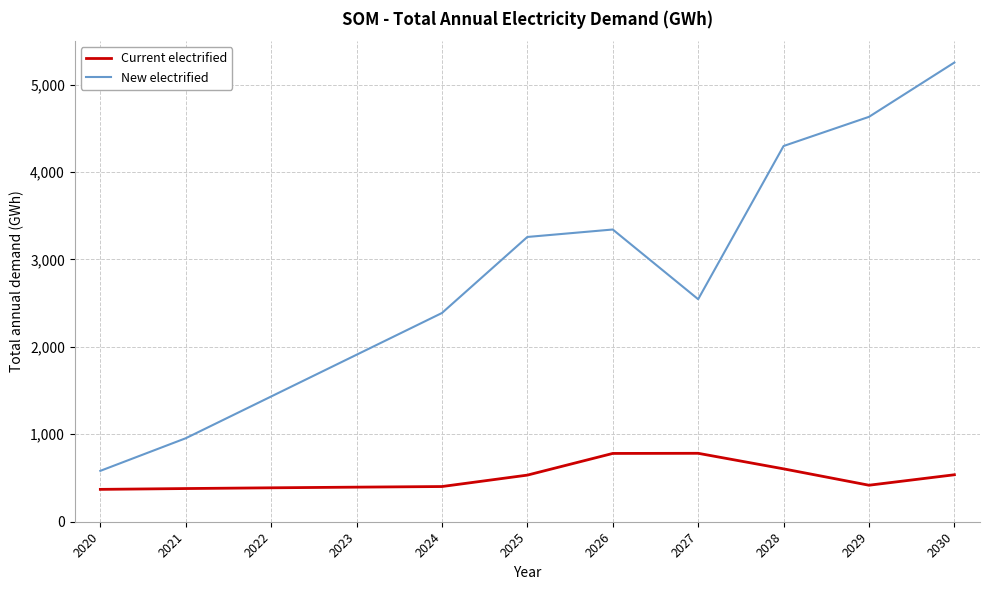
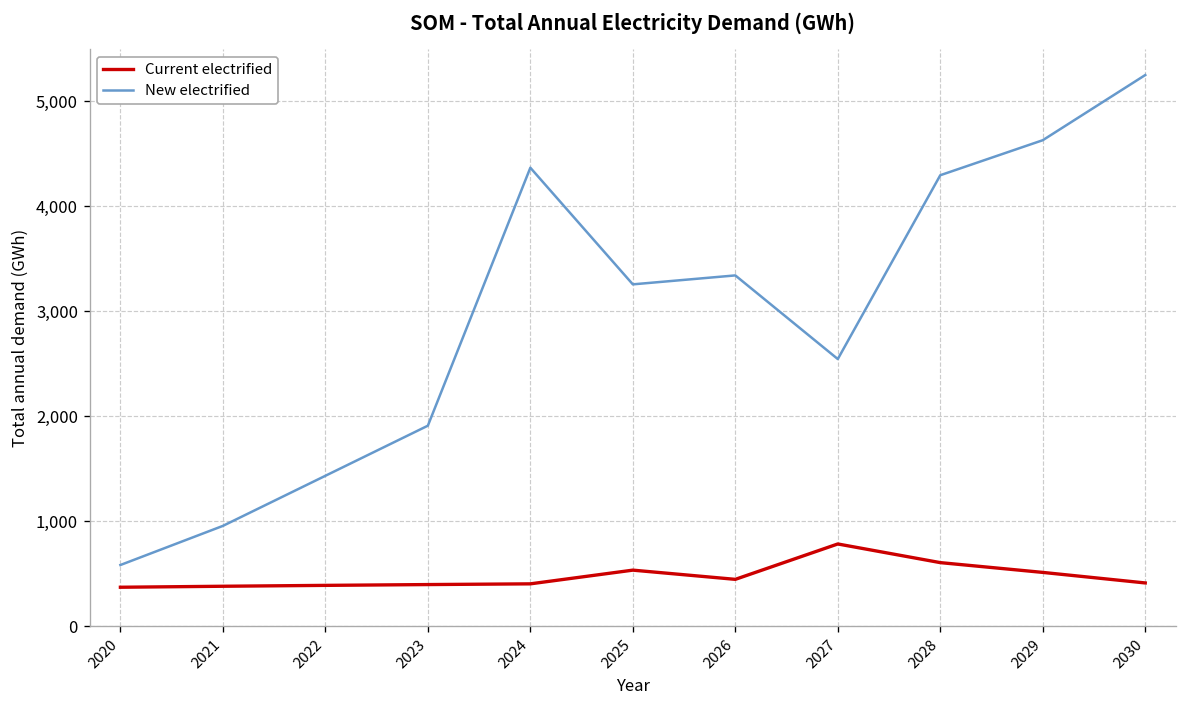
  {
    "Current electrified": {
      "2020": "400",
      "2021": "400",
      "2022": "400",
      "2023": "400",
      "2024": "400",
      "2025": "500",
-     "2026": "800",
+     "2026": "400",
      "2027": "800",
      "2028": "600",
-     "2029": "400",
-     "2030": "500"
+     "2029": "500",
+     "2030": "400"
    },
    "New electrified": {
      "2020": "600",
      "2021": "1,000",
      "2022": "1,400",
      "2023": "1,900",
-     "2024": "2,400",
+     "2024": "4,400",
      "2025": "3,300",
      "2026": "3,300",
      "2027": "2,500",
      "2028": "4,300",
      "2029": "4,600",
      "2030": "5,300"
    }
  }
